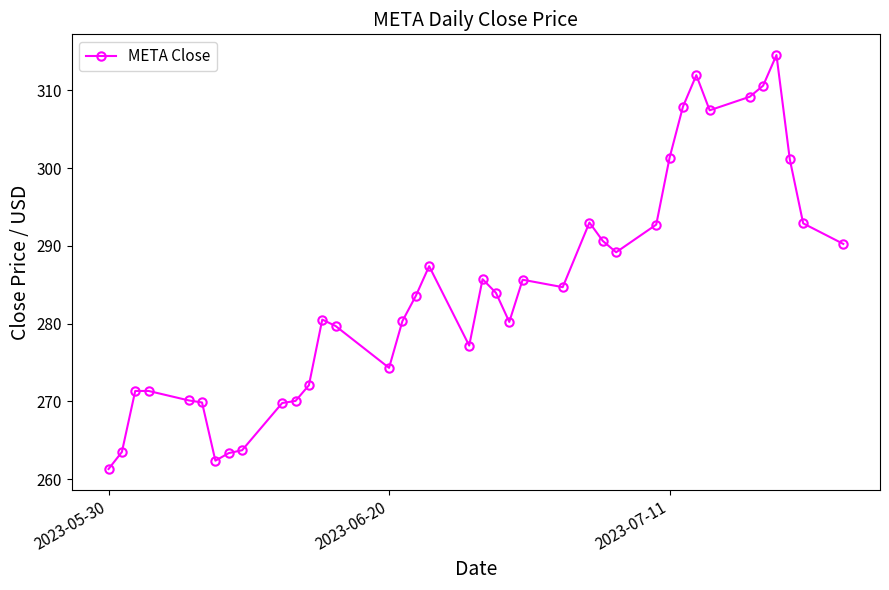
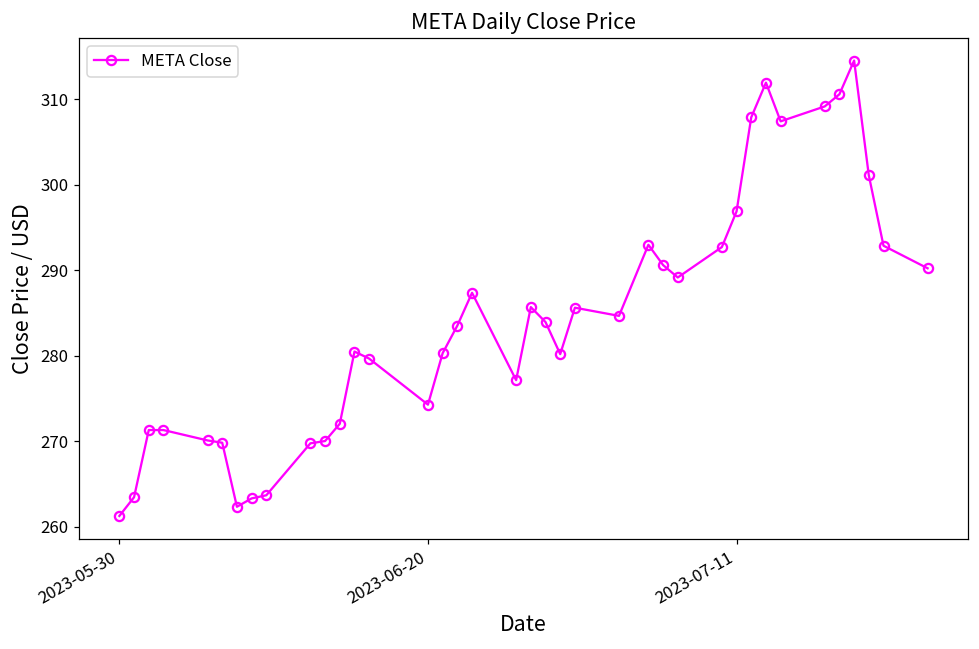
  {
    "2023-05-30": 261,
    "2023-06-20": 274,
-   "2023-07-11": 301
+   "2023-07-11": 297
  }
